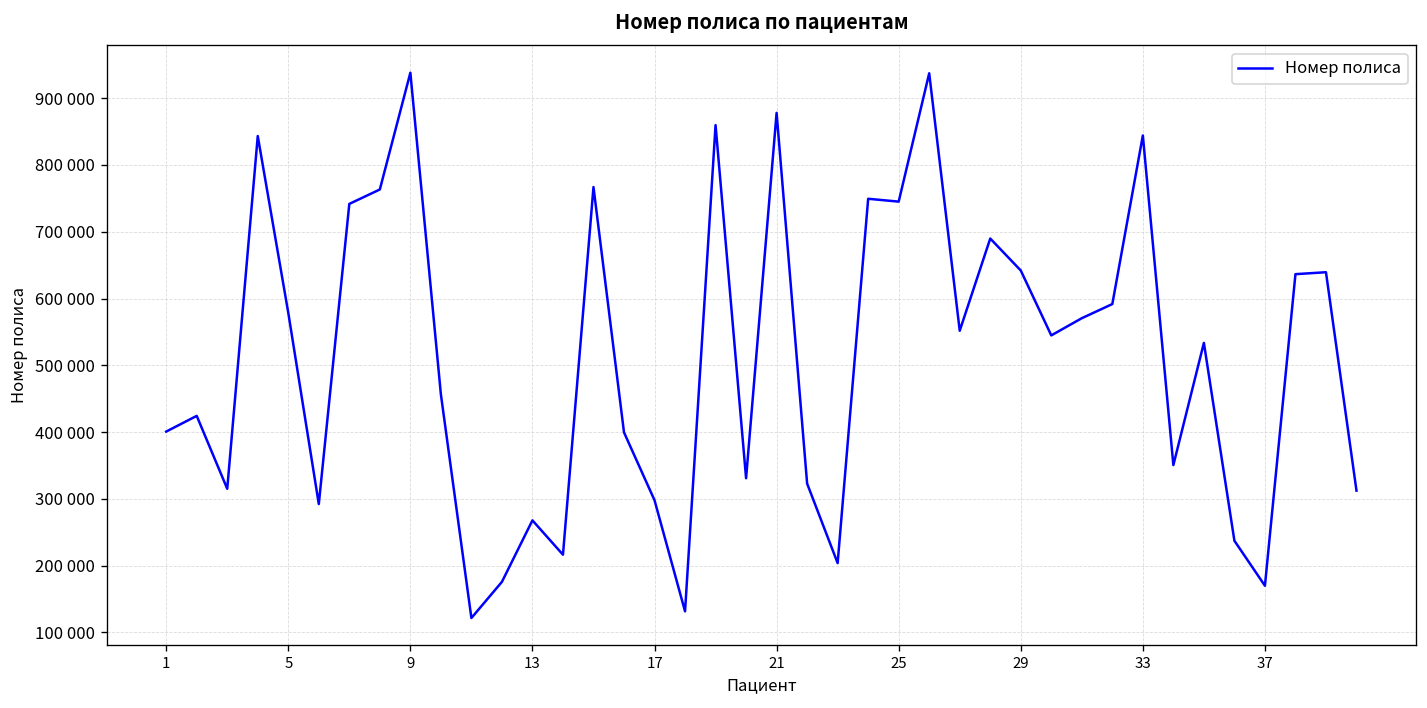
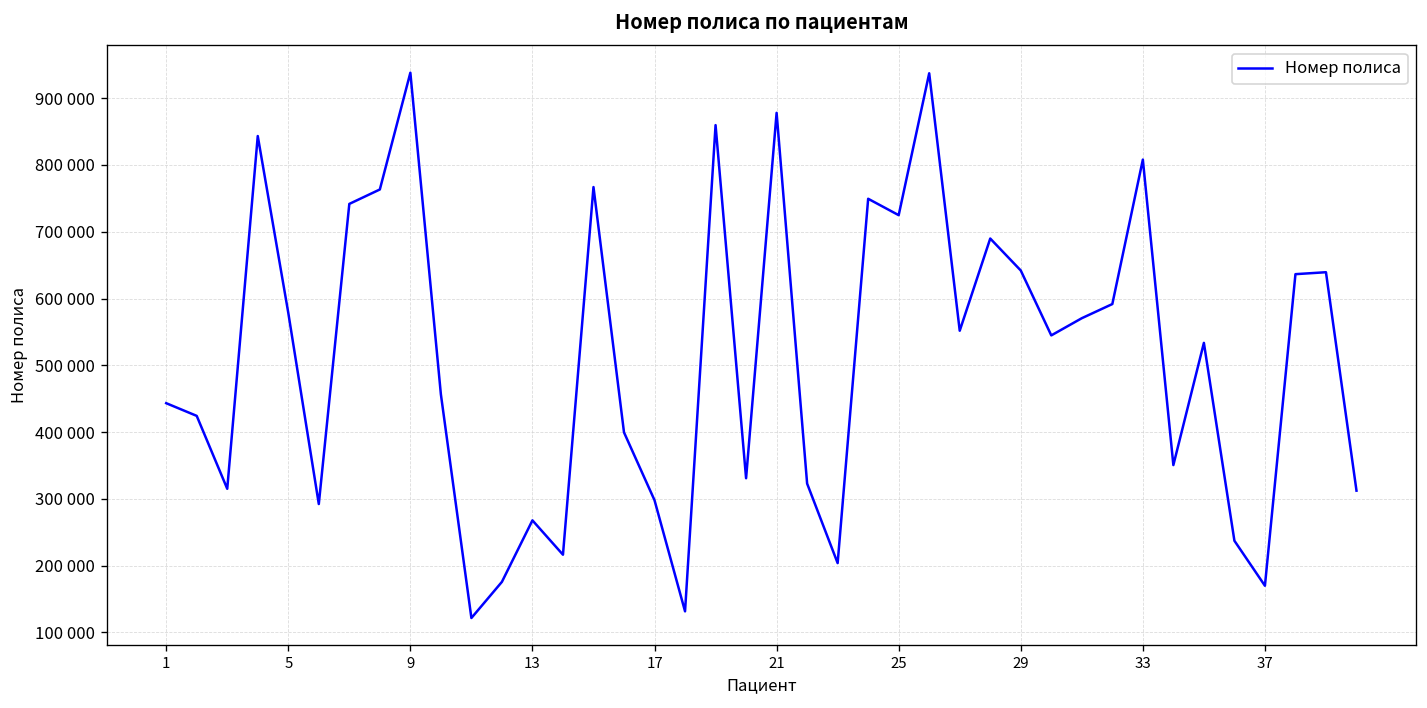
  {
-   "1": 400000,
+   "1": 440000,
    "5": 580000,
    "9": 940000,
    "13": 270000,
    "17": 300000,
    "21": 880000,
-   "25": 750000,
+   "25": 720000,
    "29": 640000,
-   "33": 840000,
+   "33": 810000,
    "37": 170000
  }
